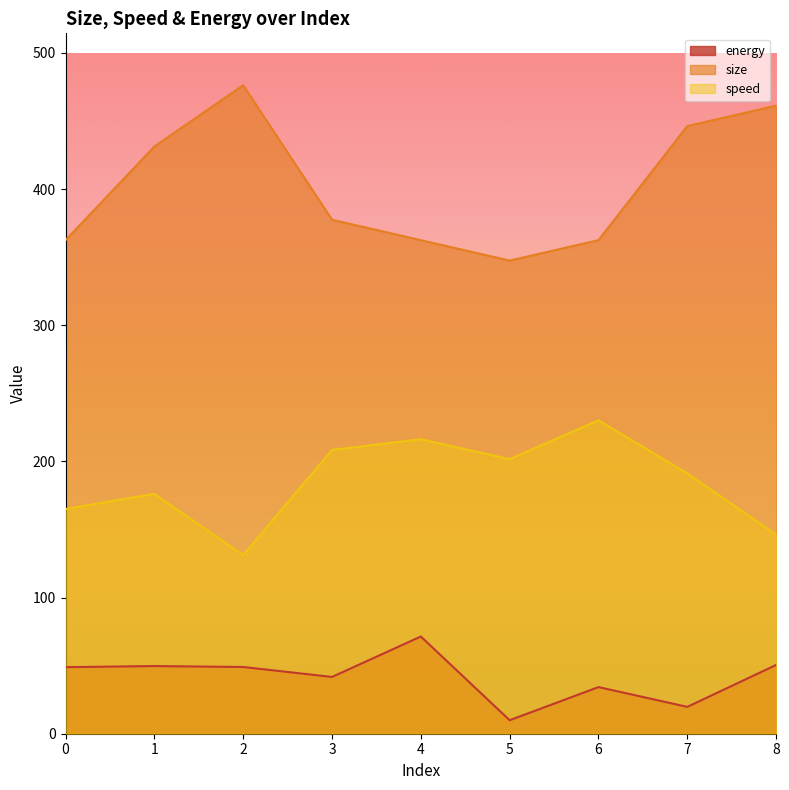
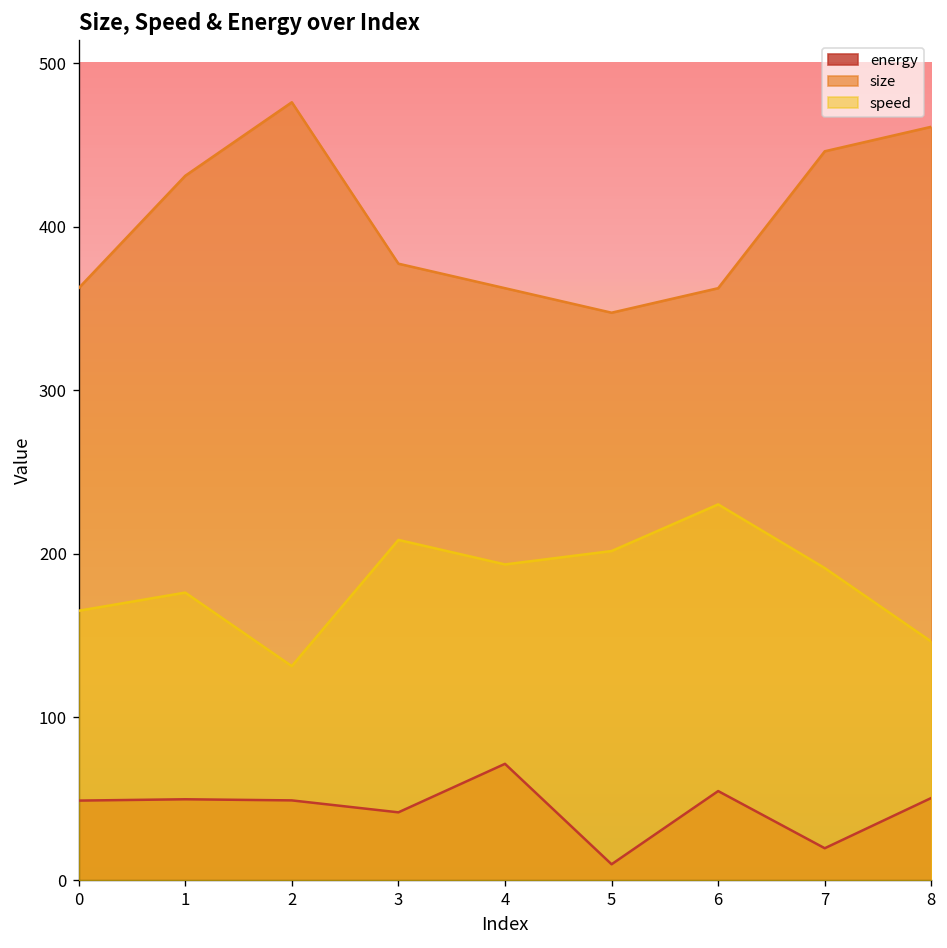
  {
    "energy": {
      "0": 49,
      "1": 50,
      "2": 49,
      "3": 42,
      "4": 71,
      "5": 10,
-     "6": 34,
+     "6": 55,
      "7": 20,
      "8": 50
    },
    "size": {
      "0": 362,
      "1": 431,
      "2": 476,
      "3": 377,
      "4": 362,
      "5": 347,
      "6": 362,
      "7": 446,
      "8": 461
    },
    "speed": {
      "0": 165,
      "1": 176,
      "2": 131,
      "3": 208,
-     "4": 216,
+     "4": 193,
      "5": 202,
      "6": 230,
      "7": 191,
      "8": 146
    }
  }
